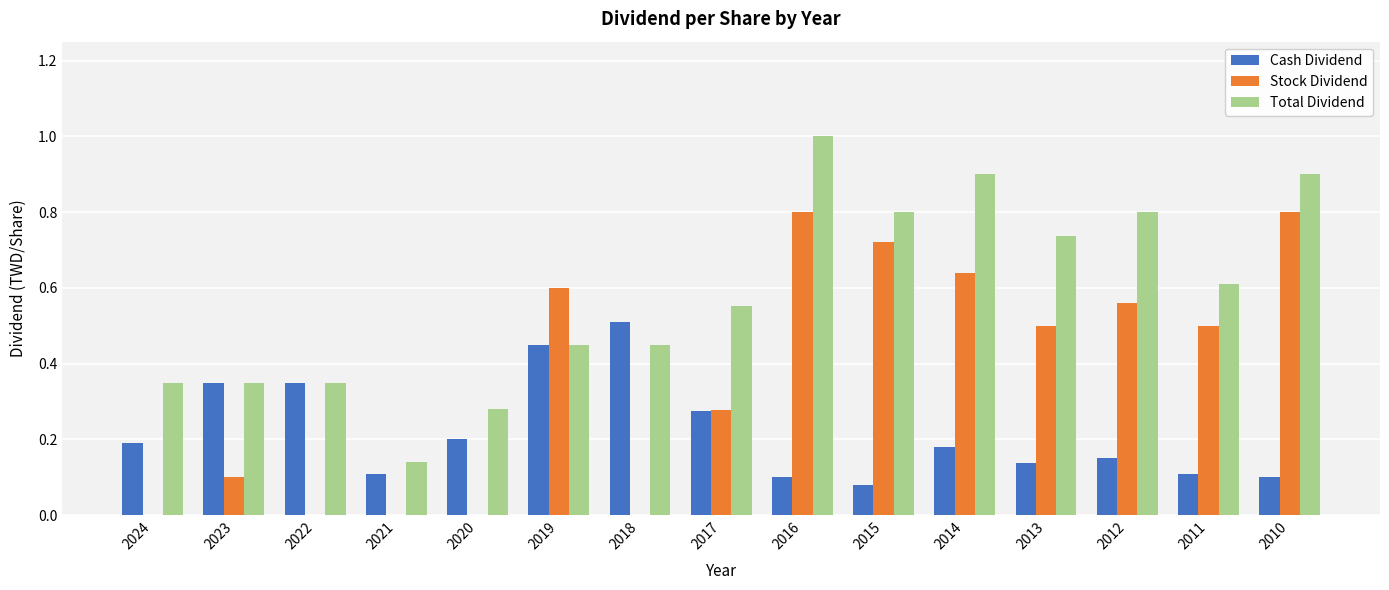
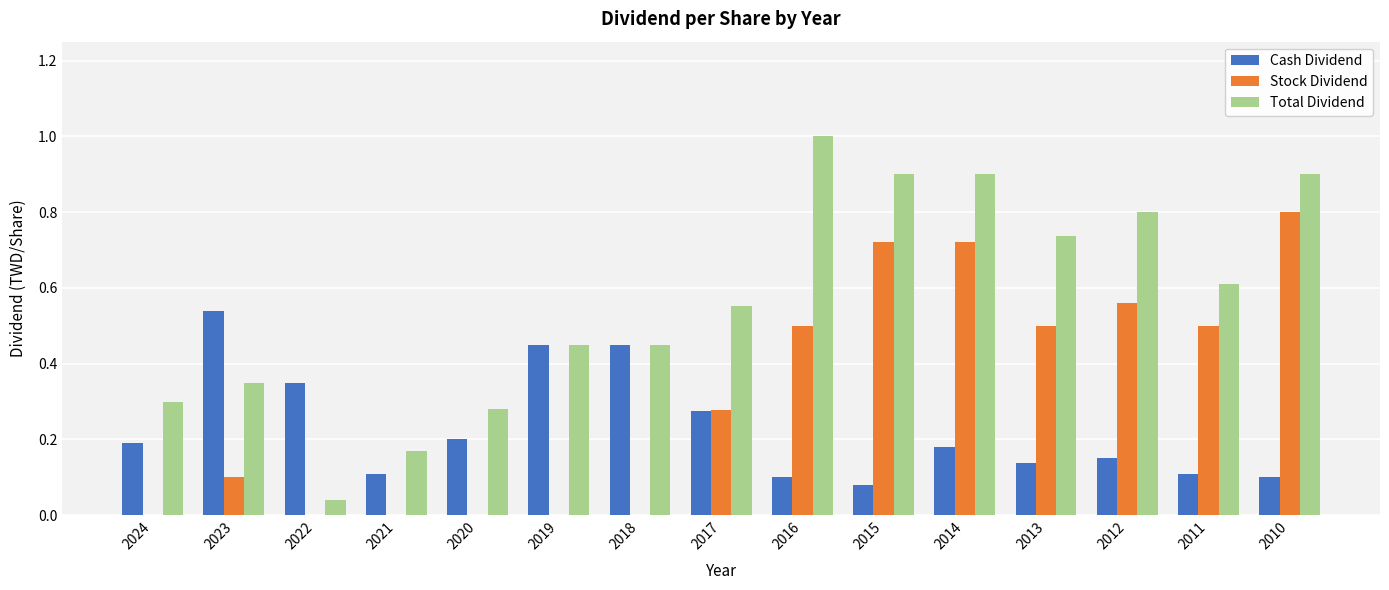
  {
    "Cash Dividend": {
      "2024": 0.19,
-     "2023": 0.35,
+     "2023": 0.54,
      "2022": 0.35,
      "2021": 0.11,
      "2020": 0.20,
      "2019": 0.45,
-     "2018": 0.51,
+     "2018": 0.45,
      "2017": 0.28,
      "2016": 0.10,
      "2015": 0.08,
      "2014": 0.18,
      "2013": 0.14,
      "2012": 0.15,
      "2011": 0.11,
      "2010": 0.10
    },
    "Stock Dividend": {
      "2024": 0.00,
      "2023": 0.10,
      "2022": 0.00,
      "2021": 0.00,
      "2020": 0.00,
-     "2019": 0.6,
+     "2019": 0.0,
      "2018": 0.00,
      "2017": 0.28,
-     "2016": 0.8,
+     "2016": 0.5,
      "2015": 0.72,
-     "2014": 0.64,
+     "2014": 0.72,
      "2013": 0.50,
      "2012": 0.56,
      "2011": 0.50,
      "2010": 0.80
    },
    "Total Dividend": {
-     "2024": 0.35,
+     "2024": 0.30,
      "2023": 0.35,
-     "2022": 0.35,
-     "2021": 0.14,
+     "2022": 0.04,
+     "2021": 0.17,
      "2020": 0.28,
      "2019": 0.45,
      "2018": 0.45,
      "2017": 0.55,
      "2016": 1.00,
-     "2015": 0.8,
+     "2015": 0.9,
      "2014": 0.90,
      "2013": 0.74,
      "2012": 0.80,
      "2011": 0.61,
      "2010": 0.90
    }
  }
